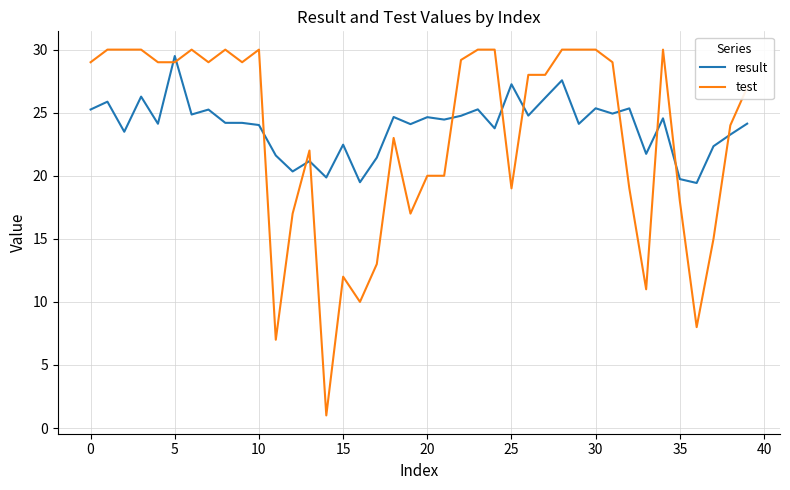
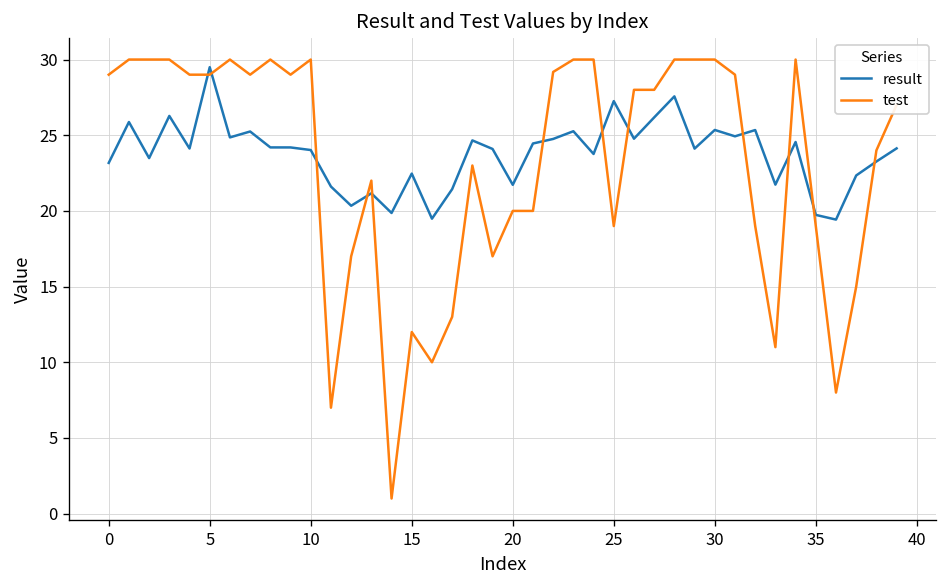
  {
    "result": {
-     "0": 25.3,
+     "0": 23.2,
      "5": 29.5,
      "10": 24.0,
      "15": 22.5,
-     "20": 24.6,
+     "20": 21.7,
      "25": 27.3,
      "30": 25.3,
      "35": 19.7
    },
    "test": {
      "0": 29,
      "5": 29,
      "10": 30,
      "15": 12,
      "20": 20,
      "25": 19,
      "30": 30,
-     "35": 18
+     "35": 19
    }
  }
